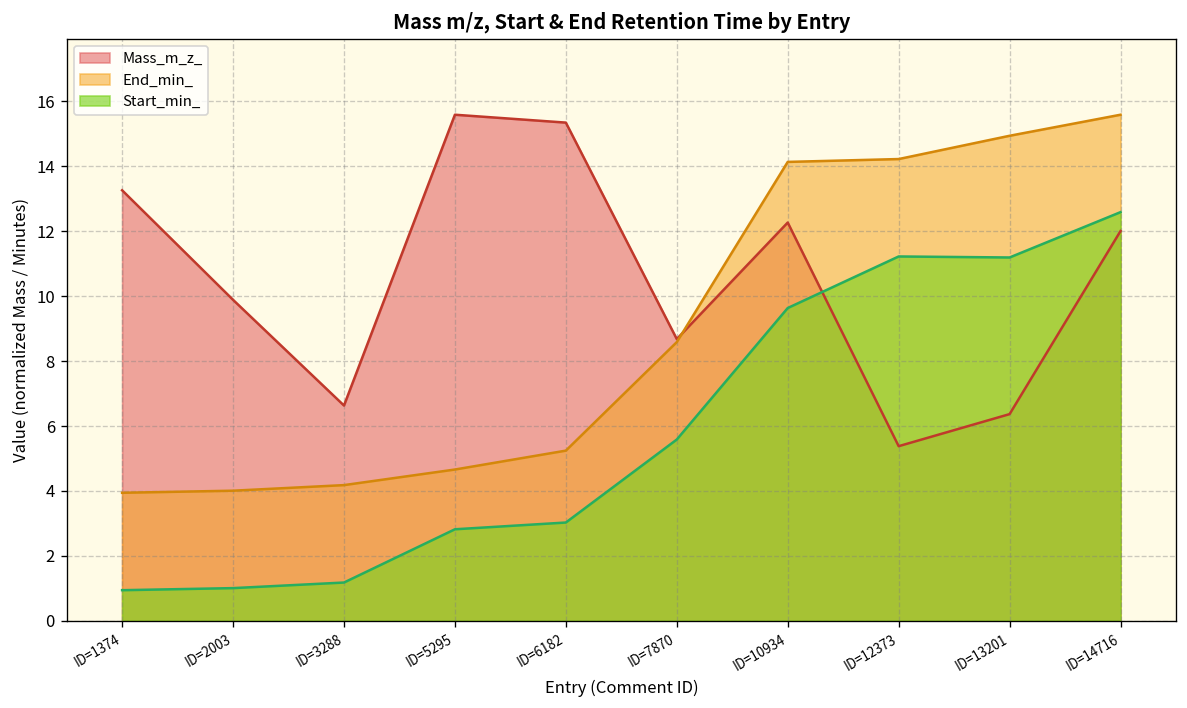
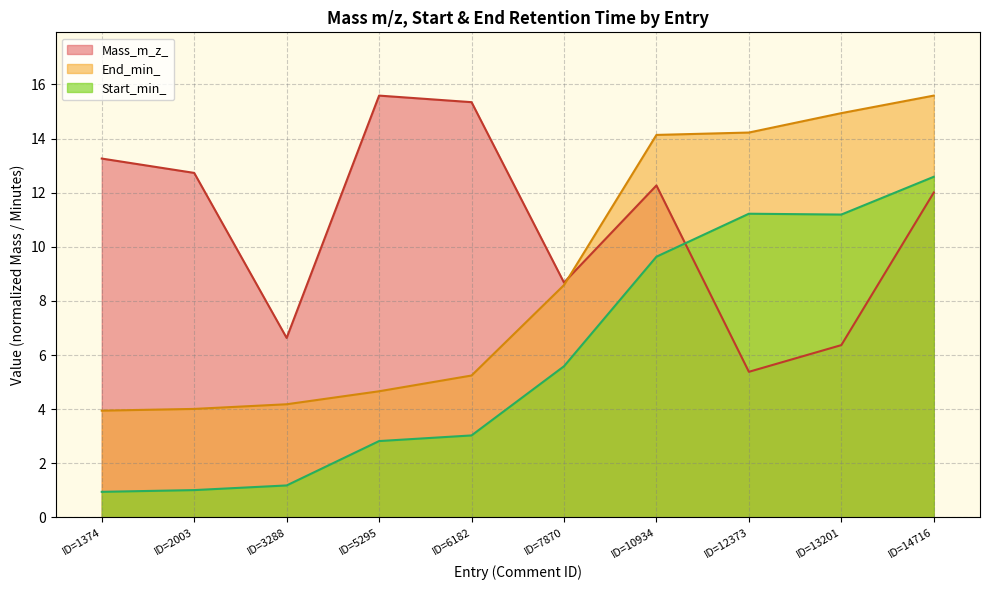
  {
    "Mass_m_z_": {
      "ID=1374": 13.3,
-     "ID=2003": 9.9,
+     "ID=2003": 12.7,
      "ID=3288": 6.6,
      "ID=5295": 15.6,
      "ID=6182": 15.3,
      "ID=10934": 12.3,
      "ID=12373": 5.4,
      "ID=13201": 6.4,
      "ID=14716": 12.0
    },
    "End_min_": {
      "ID=1374": 3.9,
      "ID=2003": 4.0,
      "ID=3288": 4.2,
      "ID=5295": 4.7,
      "ID=6182": 5.2,
      "ID=10934": 14.1,
      "ID=12373": 14.2,
      "ID=13201": 14.9,
      "ID=14716": 15.6
    },
    "Start_min_": {
      "ID=1374": 0.9,
      "ID=2003": 1.0,
      "ID=3288": 1.2,
      "ID=5295": 2.8,
      "ID=6182": 3.0,
      "ID=7870": 5.6,
      "ID=10934": 9.6,
      "ID=12373": 11.2,
      "ID=13201": 11.2,
      "ID=14716": 12.6
    }
  }
